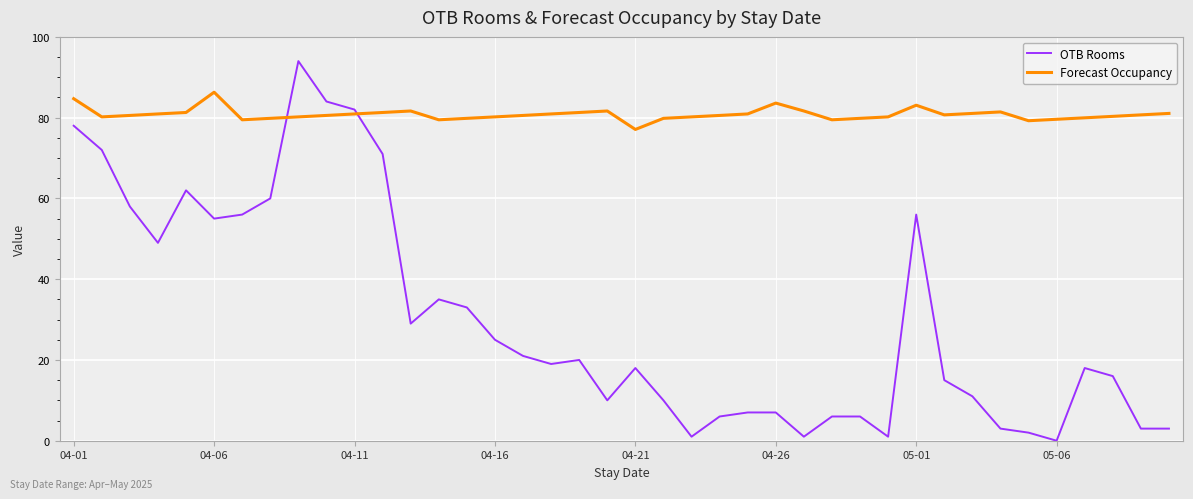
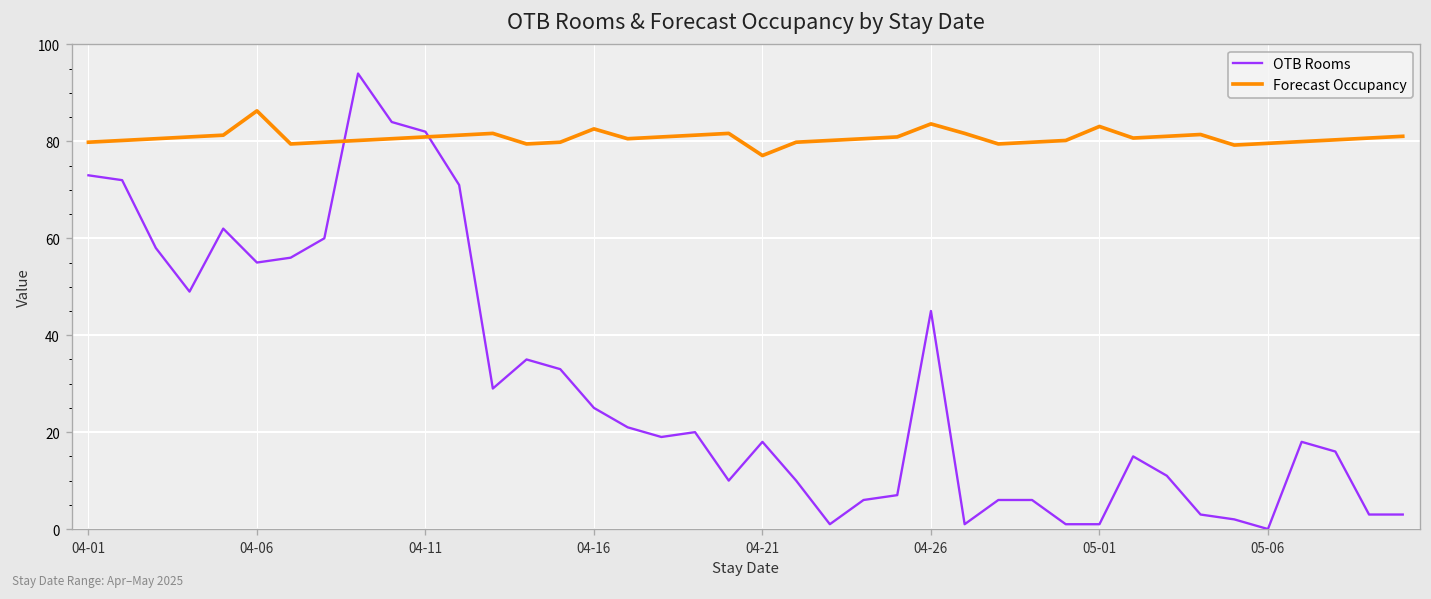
  {
    "OTB Rooms": {
-     "04-01": 78,
+     "04-01": 73,
      "04-06": 55,
      "04-11": 82,
      "04-16": 25,
      "04-21": 18,
-     "04-26": 7,
-     "05-01": 56,
+     "04-26": 45,
+     "05-01": 1,
      "05-06": 0
    },
    "Forecast Occupancy": {
-     "04-01": 85,
+     "04-01": 80,
      "04-06": 86,
      "04-11": 81,
-     "04-16": 80,
+     "04-16": 83,
      "04-21": 77,
      "04-26": 84,
      "05-01": 83,
      "05-06": 80
    }
  }
